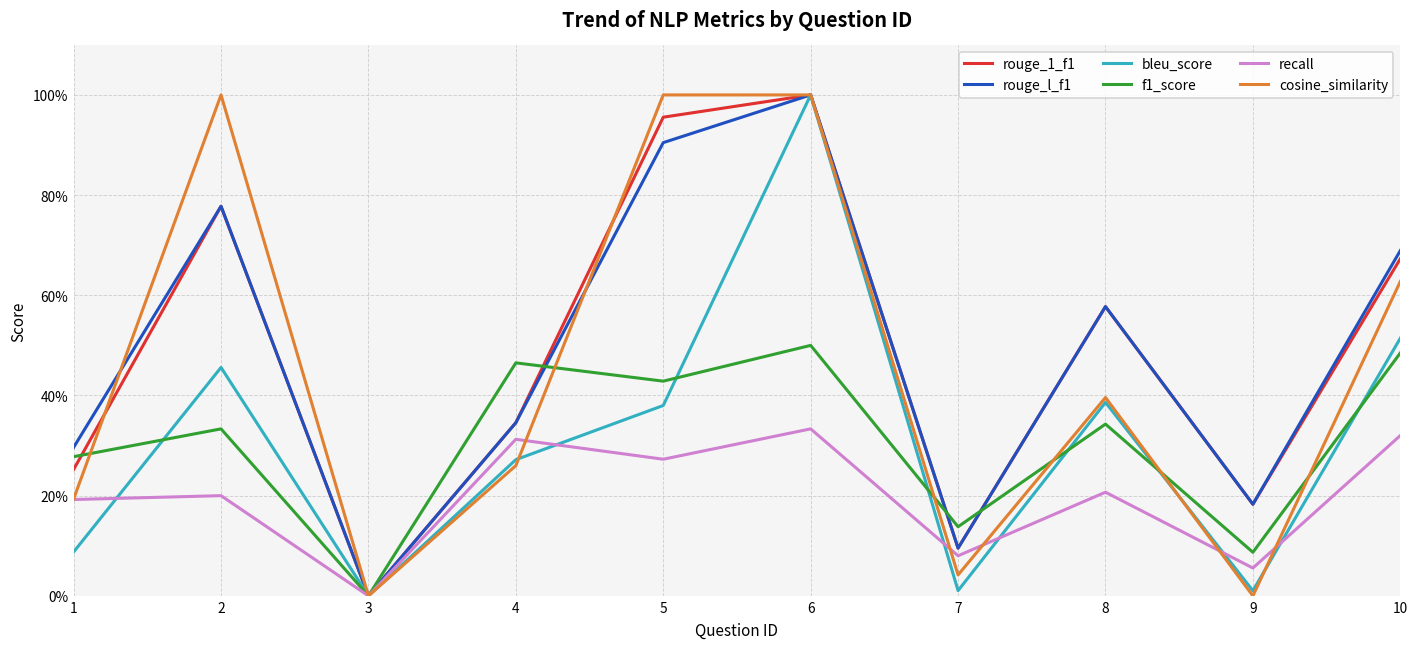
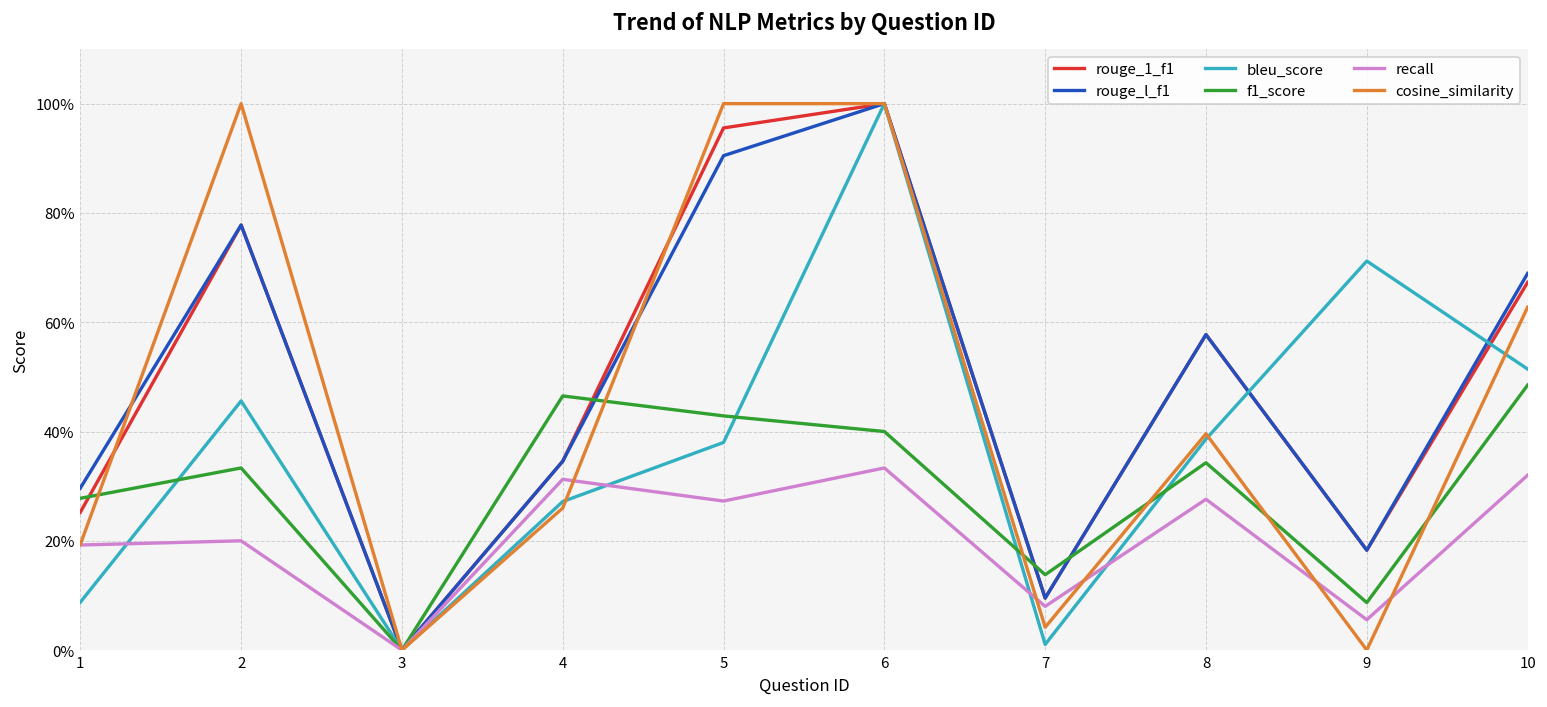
  {
    "rouge_1_f1": {
      "1": "25%",
      "5": "96%",
      "10": "67%"
    },
    "rouge_l_f1": {
      "1": "30%",
      "5": "90%",
      "10": "69%"
    },
    "bleu_score": {
      "1": "9%",
      "2": "46%",
      "4": "27%",
      "5": "38%",
      "7": "1%",
      "8": "39%",
-     "9": "1%",
+     "9": "71%",
      "10": "51%"
    },
    "f1_score": {
      "1": "28%",
      "2": "33%",
      "4": "47%",
      "5": "43%",
-     "6": "50%",
+     "6": "40%",
      "7": "14%",
      "8": "34%",
      "9": "9%",
      "10": "48%"
    },
    "recall": {
      "2": "20%",
      "4": "31%",
      "5": "27%",
      "6": "33%",
      "7": "8%",
-     "8": "21%",
+     "8": "28%",
      "9": "6%",
      "10": "32%"
    },
    "cosine_similarity": {
      "2": "100%",
      "4": "26%",
      "5": "100%",
      "7": "4%",
      "8": "40%",
      "9": "0%",
      "10": "63%"
    }
  }
